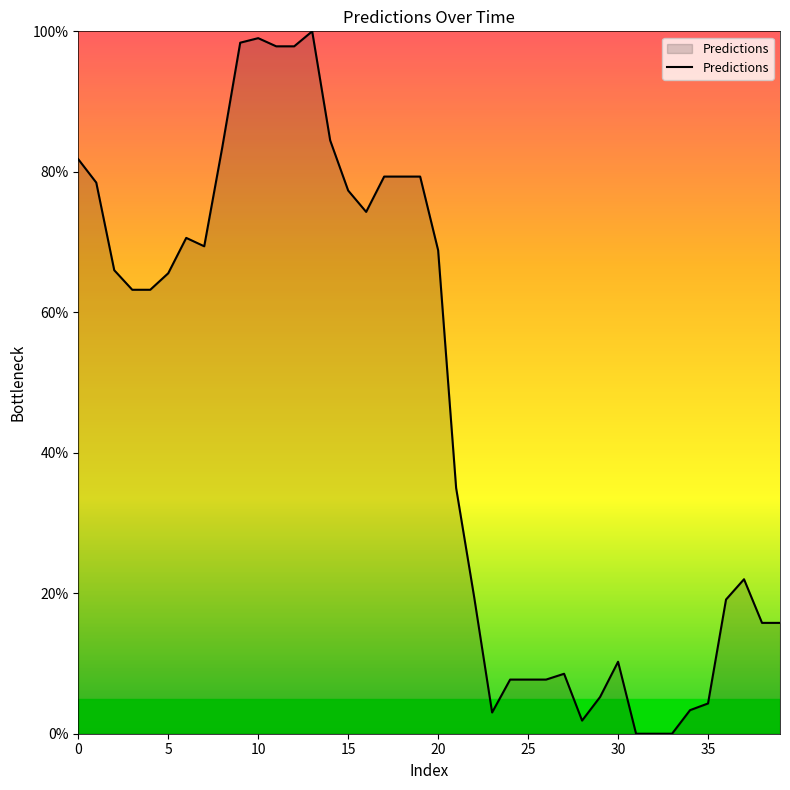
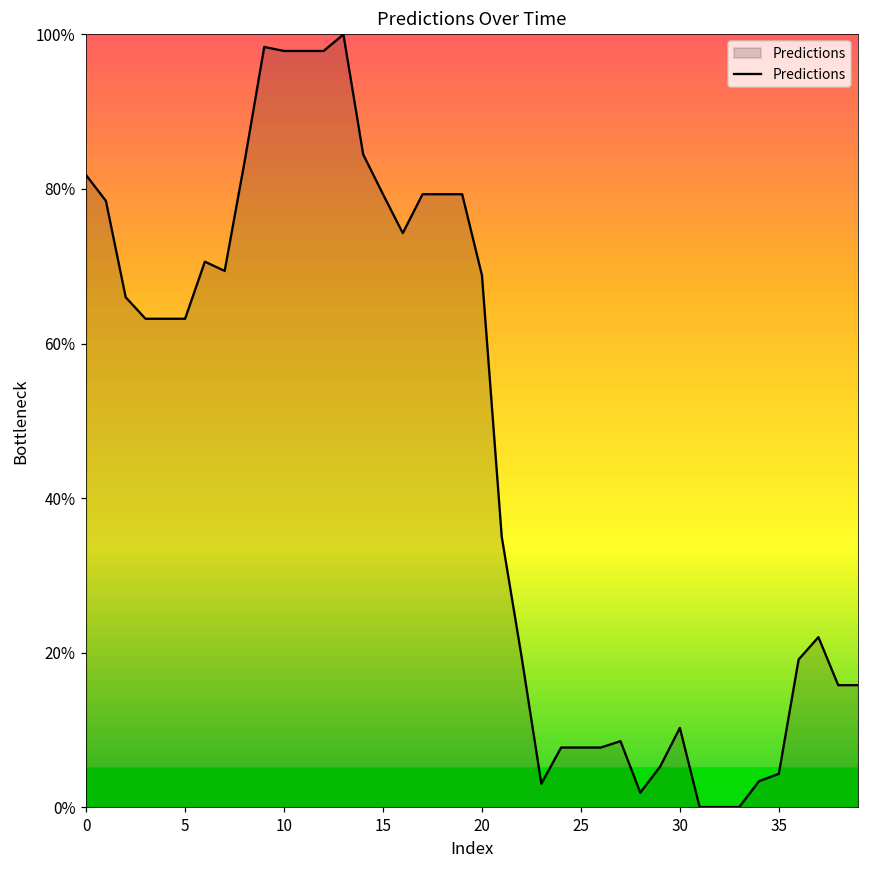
  {
    "0": "82%",
-   "5": "66%",
-   "10": "99%",
-   "15": "77%",
+   "5": "63%",
+   "10": "98%",
+   "15": "79%",
    "20": "69%",
    "25": "8%",
    "30": "10%"
  }
